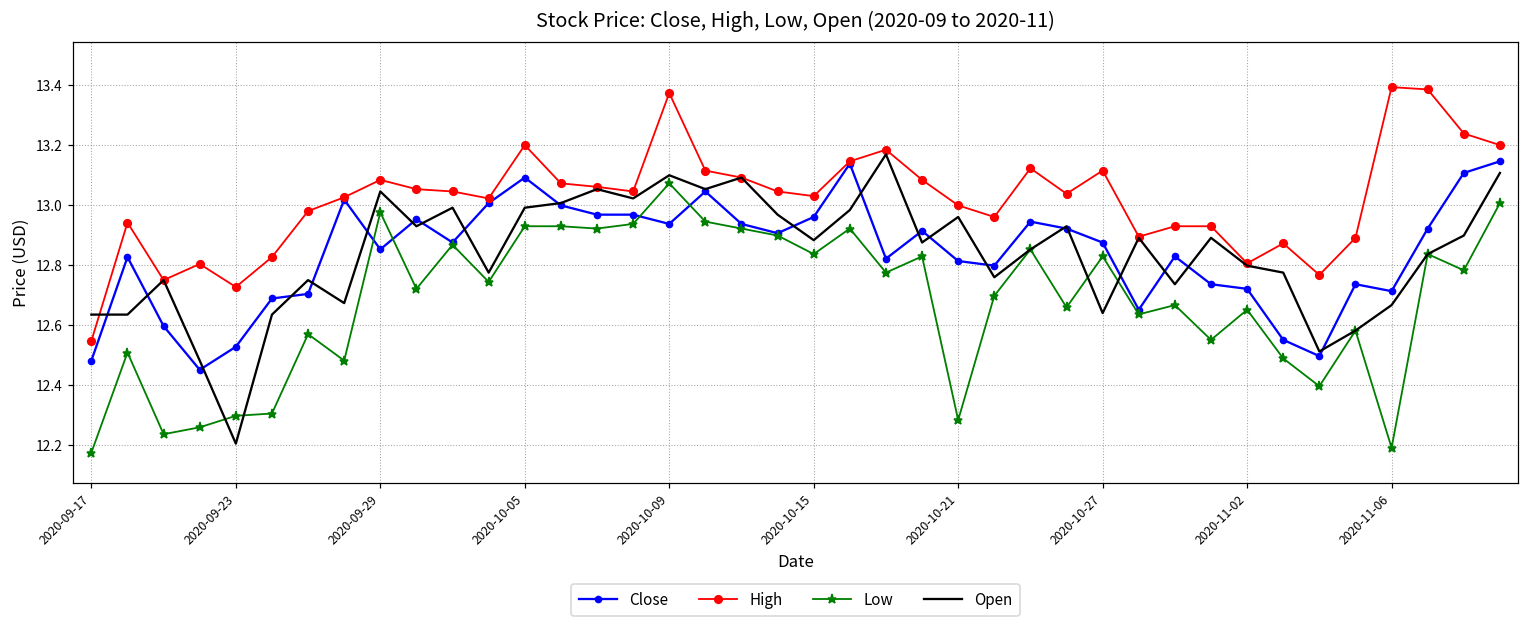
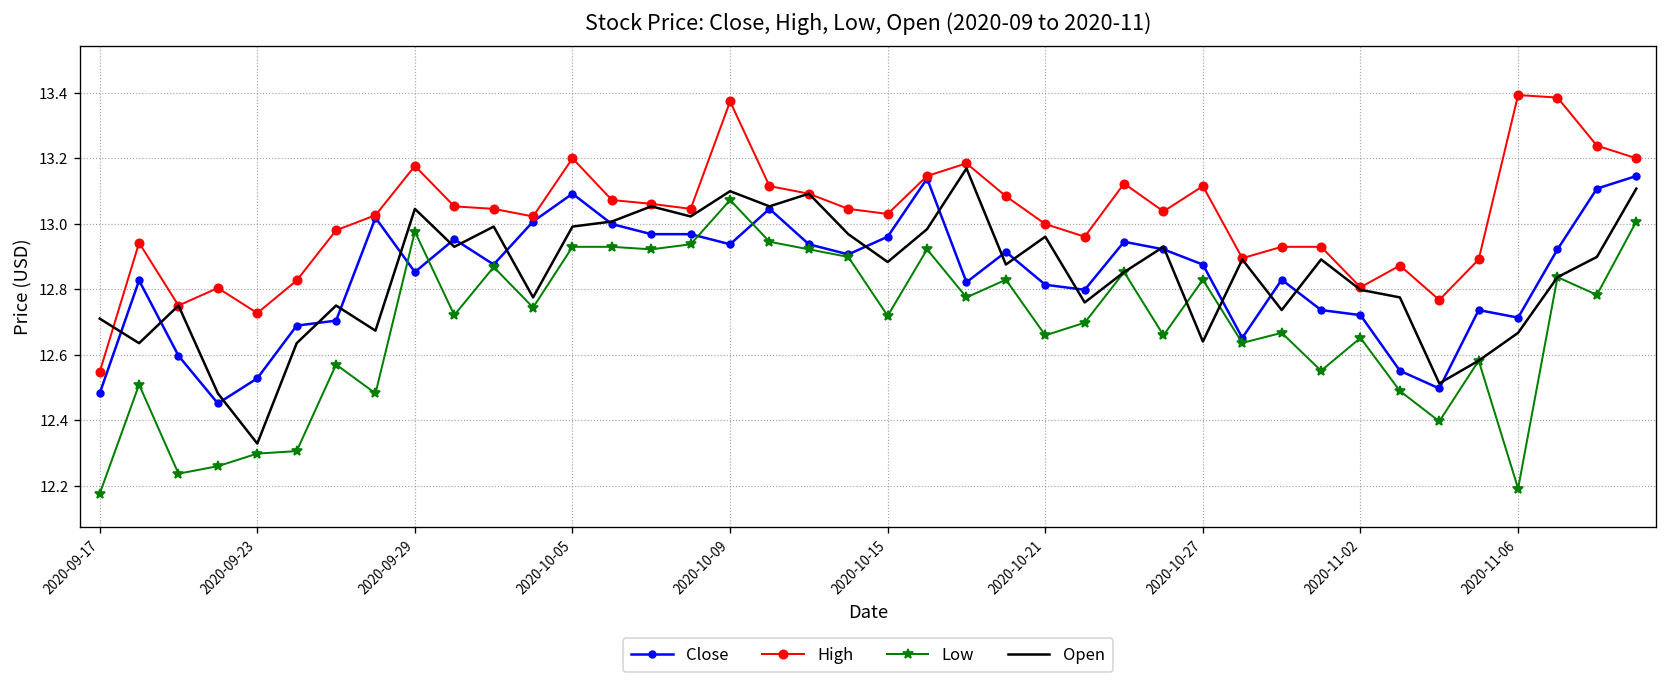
  {
    "Close": {
      "2020-09-17": 12.48,
      "2020-09-23": 12.53,
      "2020-09-29": 12.85,
      "2020-10-05": 13.09,
      "2020-10-09": 12.94,
      "2020-10-15": 12.96,
      "2020-10-21": 12.81,
      "2020-10-27": 12.88,
      "2020-11-02": 12.72,
      "2020-11-06": 12.71
    },
    "High": {
      "2020-09-17": 12.55,
      "2020-09-23": 12.73,
-     "2020-09-29": 13.08,
+     "2020-09-29": 13.18,
      "2020-10-05": 13.20,
      "2020-10-09": 13.37,
      "2020-10-15": 13.03,
      "2020-10-21": 13.00,
      "2020-10-27": 13.12,
      "2020-11-06": 13.39
    },
    "Low": {
      "2020-09-17": 12.18,
      "2020-09-23": 12.30,
      "2020-09-29": 12.98,
      "2020-10-05": 12.93,
      "2020-10-09": 13.07,
-     "2020-10-15": 12.84,
-     "2020-10-21": 12.28,
+     "2020-10-15": 12.72,
+     "2020-10-21": 12.66,
      "2020-10-27": 12.83,
      "2020-11-02": 12.65,
      "2020-11-06": 12.19
    },
    "Open": {
-     "2020-09-17": 12.64,
-     "2020-09-23": 12.21,
+     "2020-09-17": 12.71,
+     "2020-09-23": 12.33,
      "2020-09-29": 13.05,
      "2020-10-05": 12.99,
      "2020-10-09": 13.10,
      "2020-10-15": 12.88,
      "2020-10-21": 12.96,
      "2020-10-27": 12.64,
      "2020-11-06": 12.67
    }
  }
